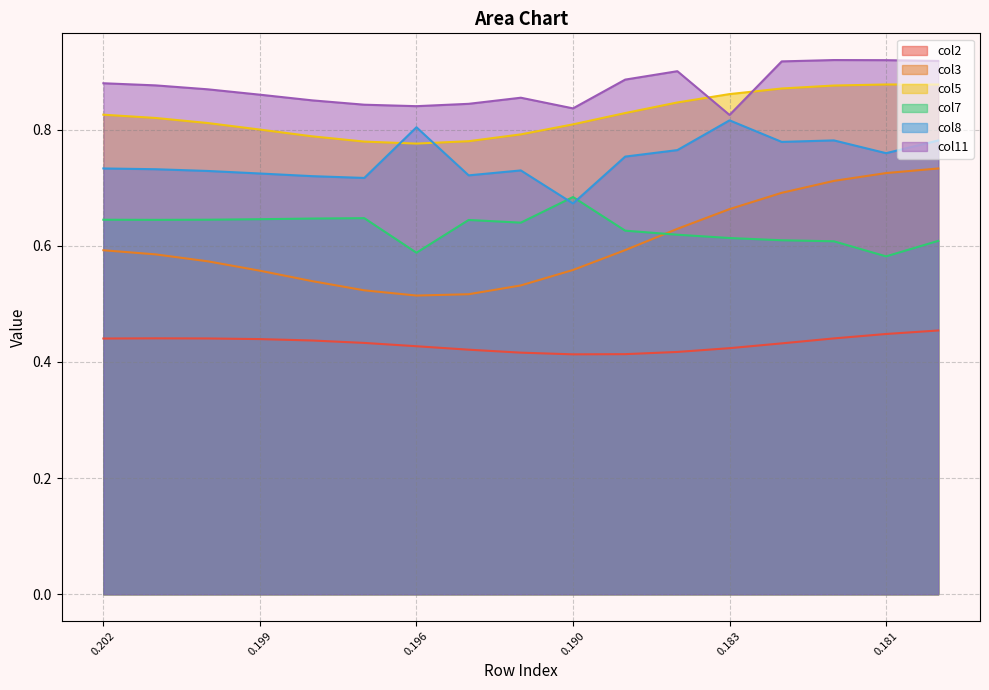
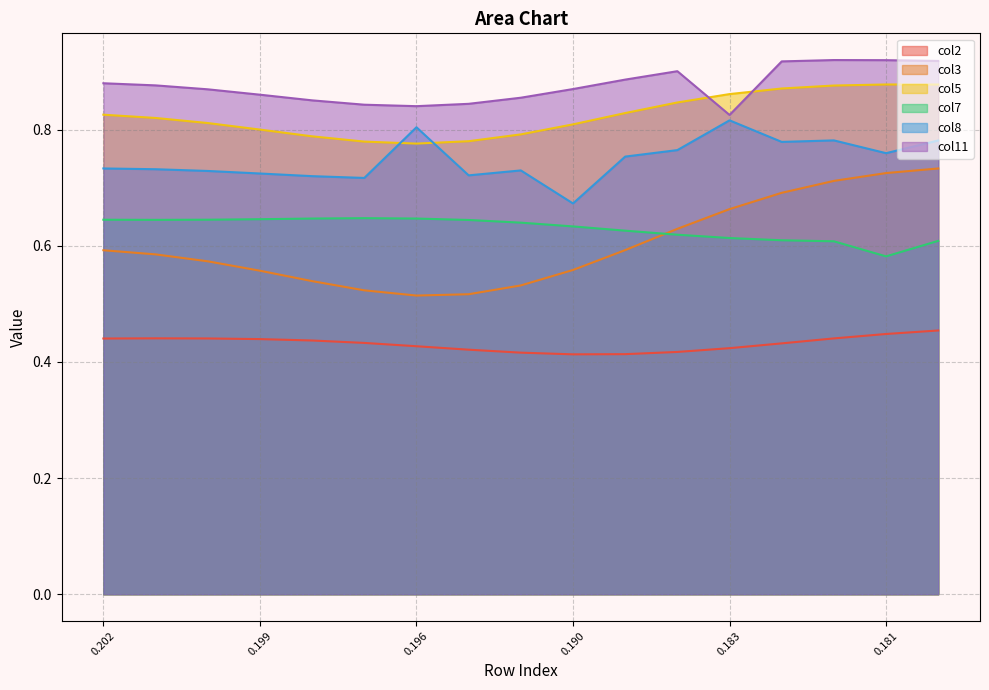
  {
    "col7": {
      "0.202": 0.64,
      "0.199": 0.65,
-     "0.196": 0.59,
-     "0.190": 0.68,
+     "0.196": 0.65,
+     "0.190": 0.63,
      "0.183": 0.61,
      "0.181": 0.58
    },
    "col8": {
      "0.202": 0.73,
      "0.199": 0.72,
      "0.196": 0.80,
      "0.190": 0.67,
      "0.183": 0.82,
      "0.181": 0.76
    },
    "col11": {
      "0.202": 0.88,
      "0.199": 0.86,
      "0.196": 0.84,
-     "0.190": 0.84,
+     "0.190": 0.87,
      "0.183": 0.83,
      "0.181": 0.92
    }
  }
